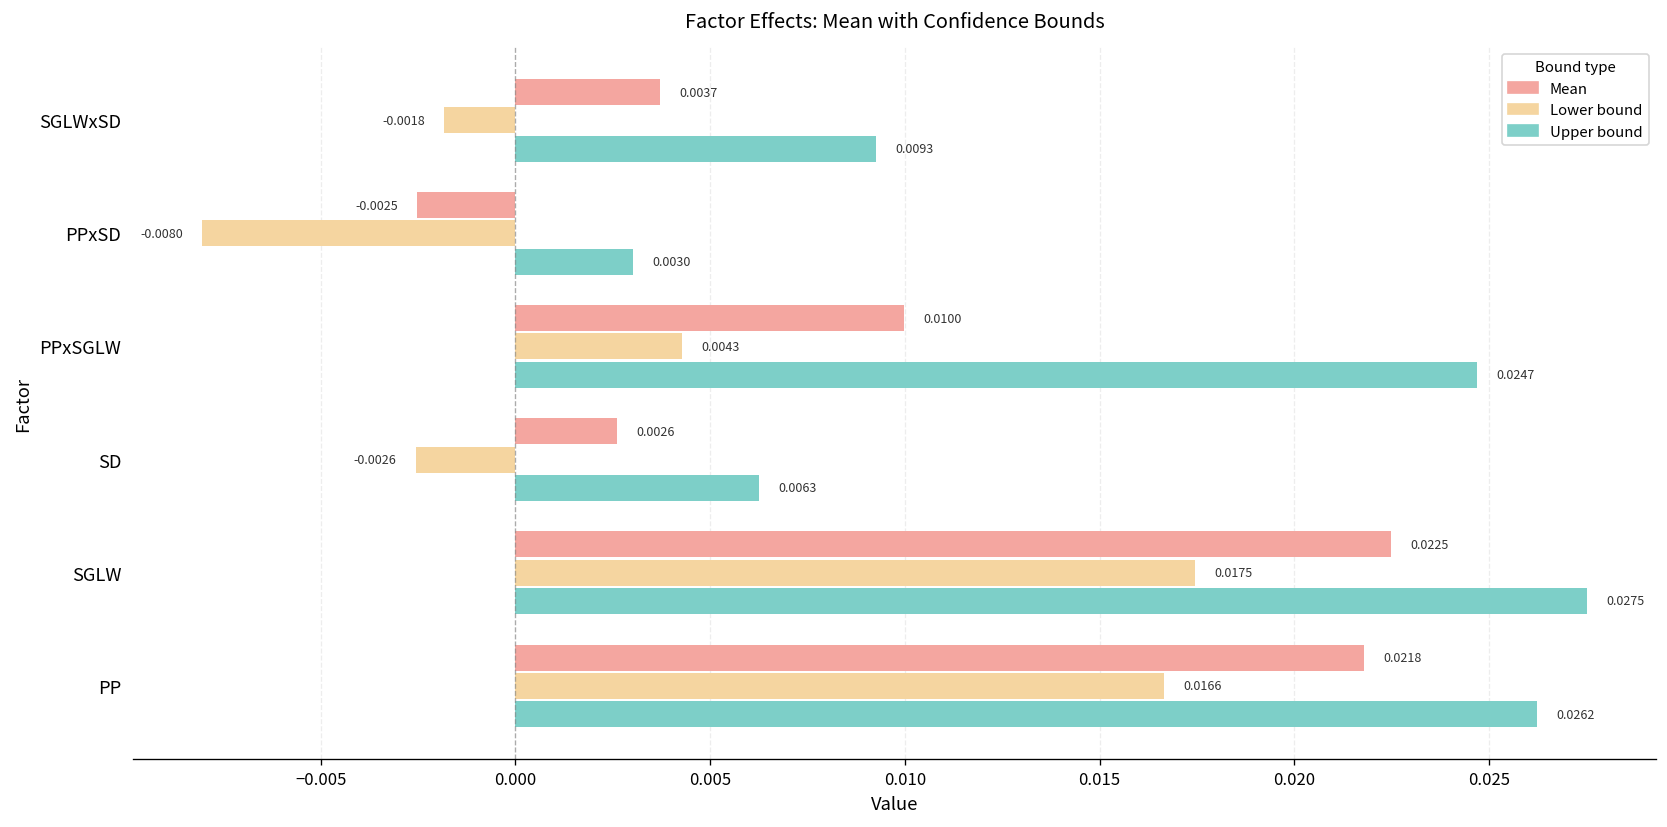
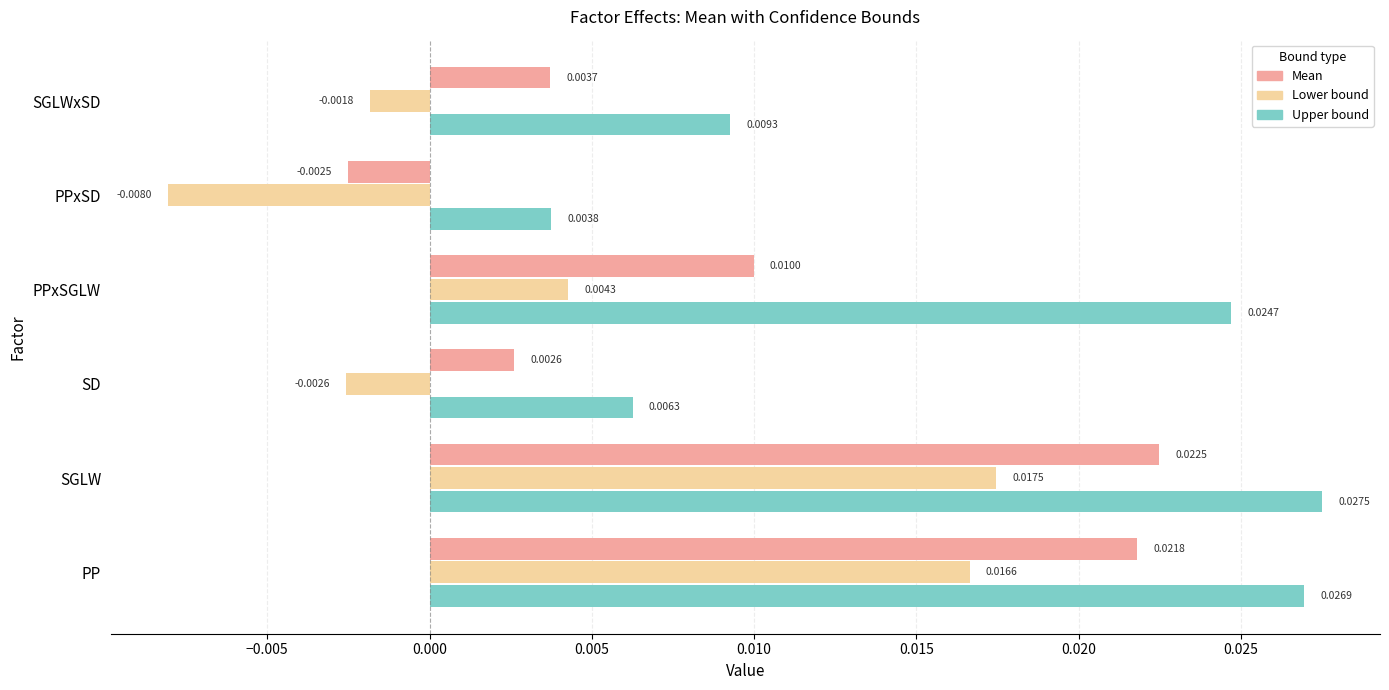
  {
    "Upper bound": {
      "SGLWxSD": 0.0093,
-     "PPxSD": 0.0030,
+     "PPxSD": 0.0038,
      "PPxSGLW": 0.0247,
      "SD": 0.0063,
      "SGLW": 0.0275,
-     "PP": 0.0262
+     "PP": 0.0269
    }
  }
